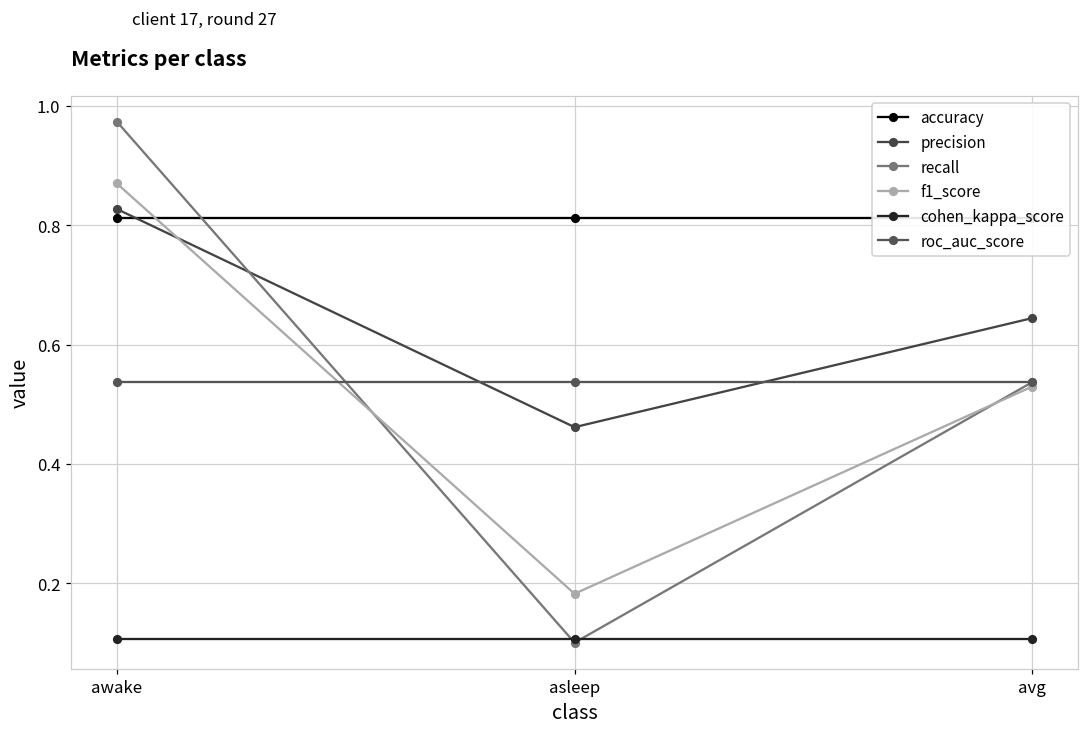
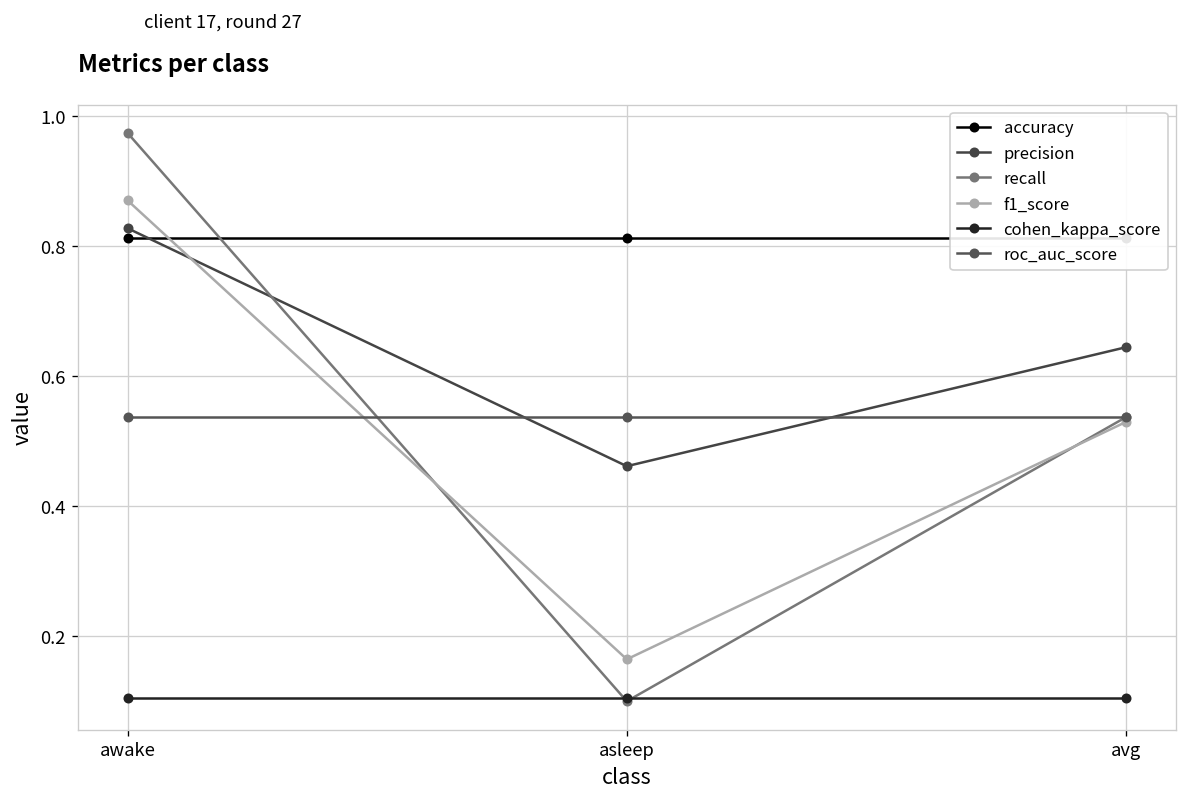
  {
    "f1_score": {
      "awake": 0.87,
-     "asleep": 0.18,
+     "asleep": 0.16,
      "avg": 0.53
    }
  }
